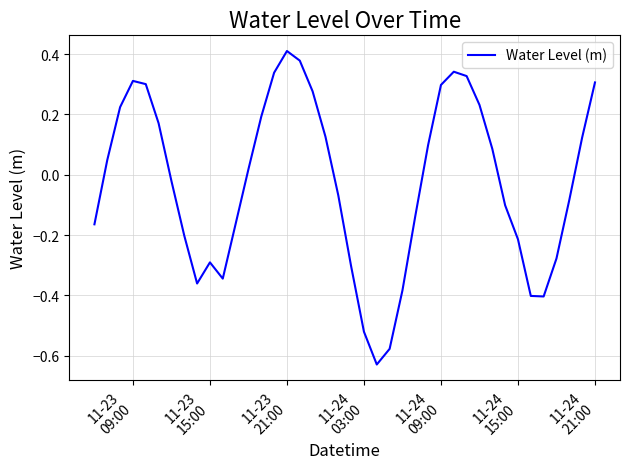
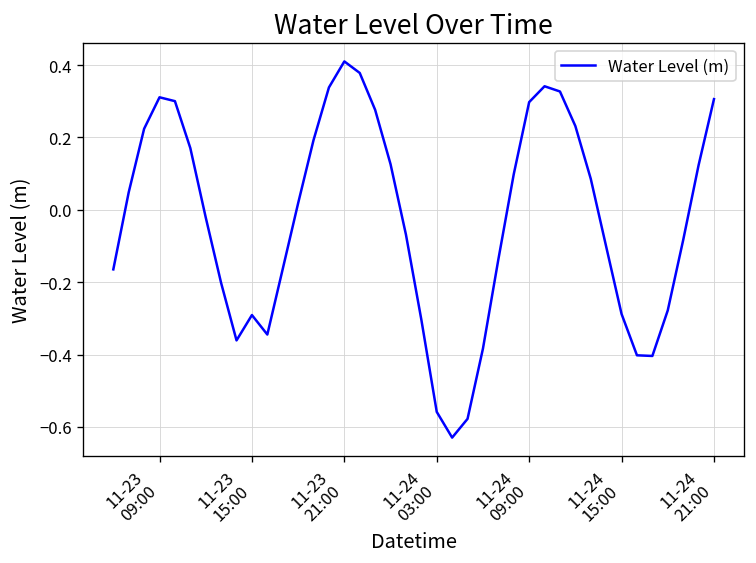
  {
    "11-23 09:00": 0.31,
    "11-23 15:00": -0.29,
    "11-23 21:00": 0.41,
-   "11-24 03:00": -0.52,
+   "11-24 03:00": -0.56,
    "11-24 09:00": 0.30,
-   "11-24 15:00": -0.21,
+   "11-24 15:00": -0.29,
    "11-24 21:00": 0.31
  }
